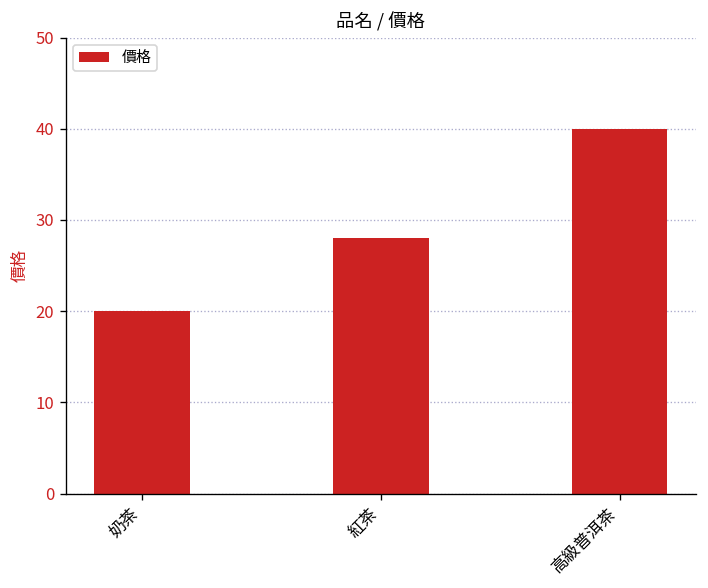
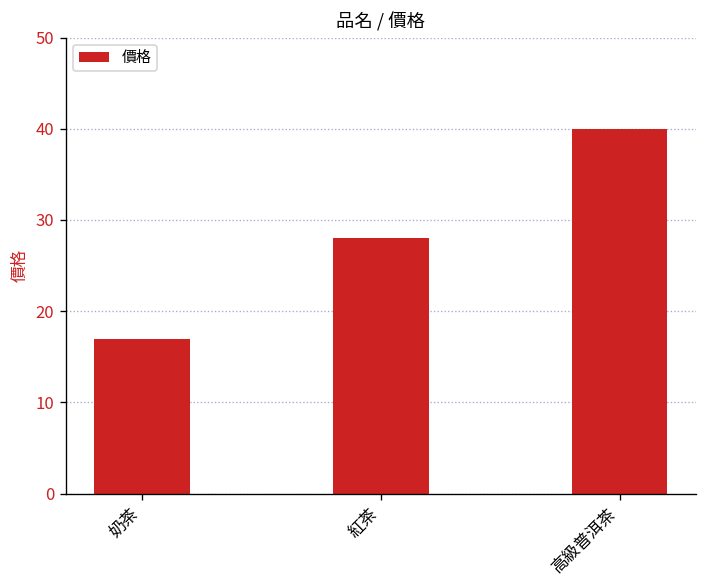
  {
-   "奶茶": 20,
+   "奶茶": 17,
    "紅茶": 28,
    "高級普洱茶": 40
  }
